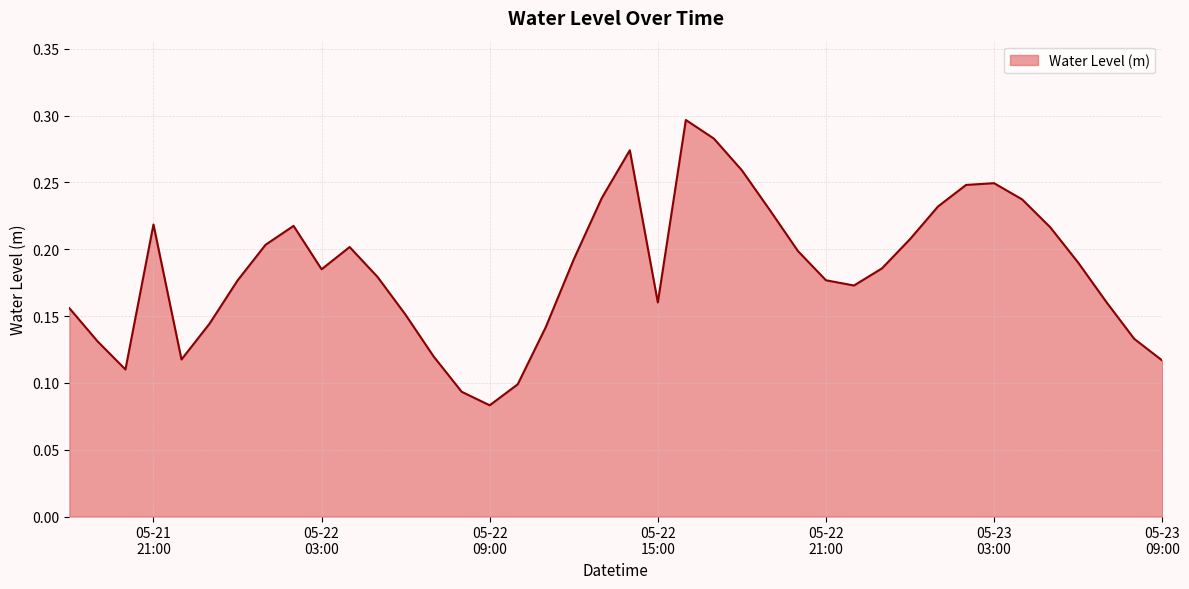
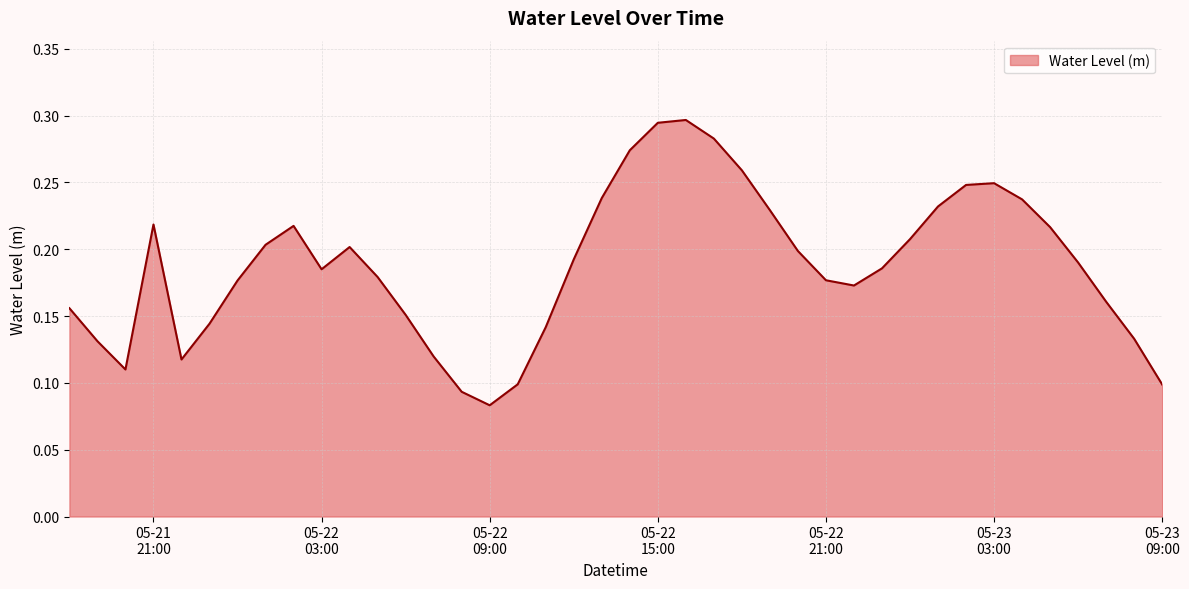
  {
    "05-21 21:00": 0.219,
    "05-22 03:00": 0.185,
    "05-22 09:00": 0.083,
-   "05-22 15:00": 0.160,
+   "05-22 15:00": 0.295,
    "05-22 21:00": 0.177,
    "05-23 03:00": 0.249,
-   "05-23 09:00": 0.117
+   "05-23 09:00": 0.099
  }
